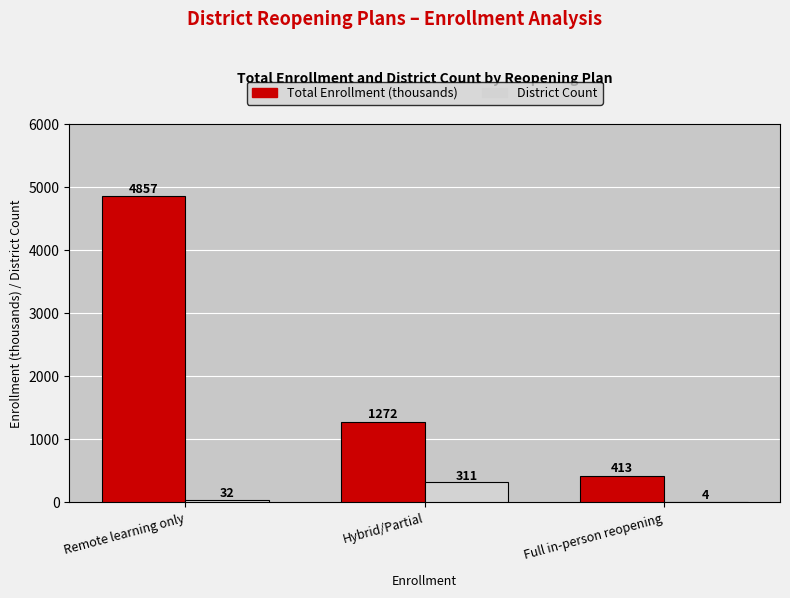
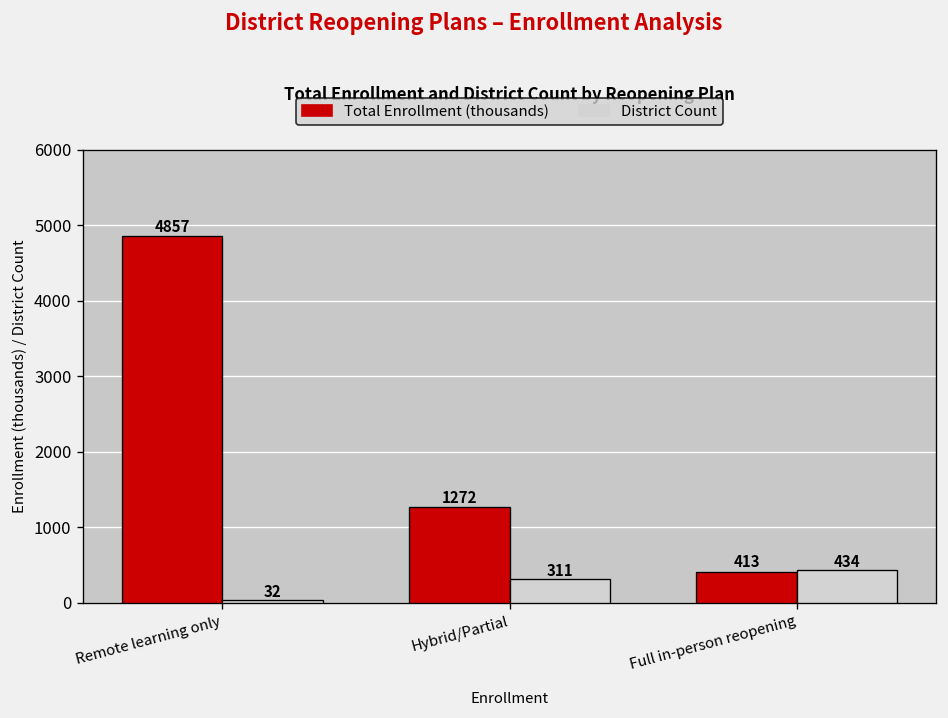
  {
    "Total Enrollment (thousands)": {
      "Remote learning only": 4857,
      "Hybrid/Partial": 1272,
      "Full in-person reopening": 413
    },
    "District Count": {
      "Remote learning only": 32,
      "Hybrid/Partial": 311,
-     "Full in-person reopening": 4
+     "Full in-person reopening": 434
    }
  }
